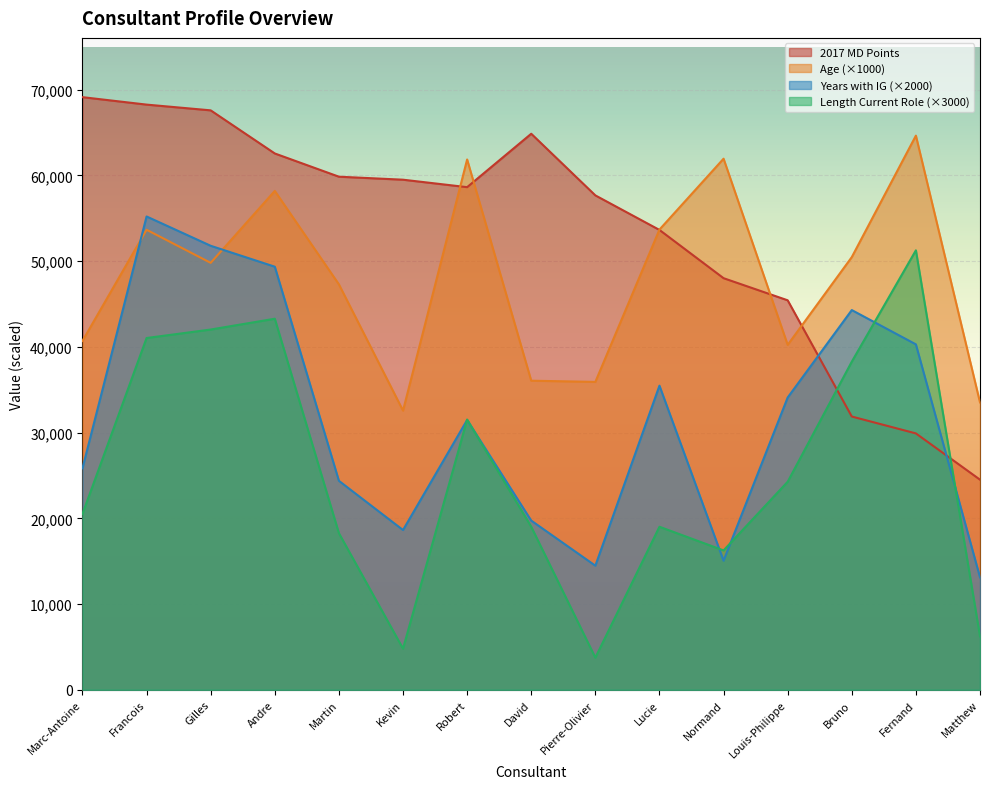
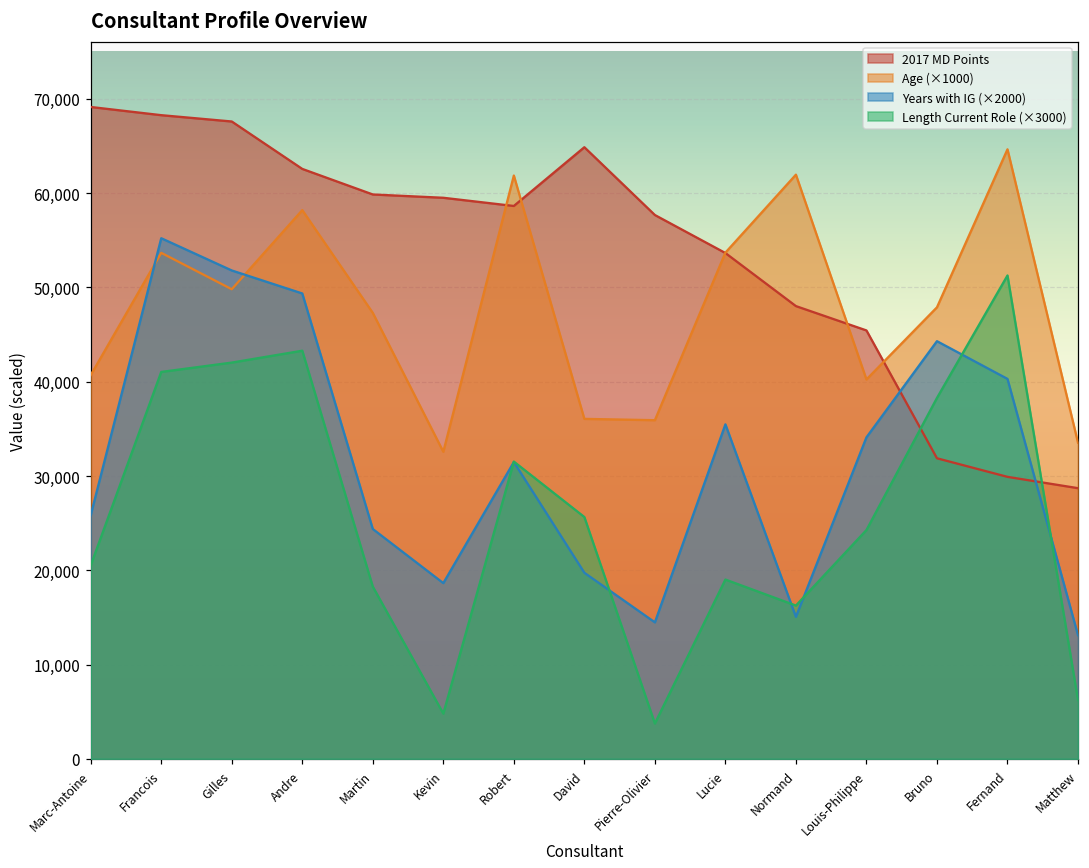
  {
    "2017 MD Points": {
      "Marc-Antoine": "69,000",
      "Francois": "68,000",
      "Gilles": "68,000",
      "Andre": "63,000",
      "Martin": "60,000",
      "Kevin": "60,000",
      "Robert": "59,000",
      "David": "65,000",
      "Pierre-Olivier": "58,000",
      "Normand": "48,000",
      "Louis-Philippe": "45,000",
      "Bruno": "32,000",
      "Fernand": "30,000",
-     "Matthew": "25,000"
+     "Matthew": "29,000"
    },
    "Age (×1000)": {
      "Marc-Antoine": "41,000",
      "Francois": "54,000",
      "Gilles": "50,000",
      "Andre": "58,000",
      "Martin": "47,000",
      "Kevin": "33,000",
      "Robert": "62,000",
      "David": "36,000",
      "Pierre-Olivier": "36,000",
      "Normand": "62,000",
      "Louis-Philippe": "40,000",
-     "Bruno": "50,000",
+     "Bruno": "48,000",
      "Fernand": "65,000",
      "Matthew": "34,000"
    },
    "Years with IG (×2000)": {
      "Marc-Antoine": "26,000",
      "Francois": "55,000",
      "Gilles": "52,000",
      "Andre": "49,000",
      "Martin": "24,000",
      "Kevin": "19,000",
      "David": "20,000",
      "Pierre-Olivier": "14,000",
      "Lucie": "35,000",
      "Normand": "15,000",
      "Louis-Philippe": "34,000",
      "Bruno": "44,000",
      "Fernand": "40,000",
      "Matthew": "13,000"
    },
    "Length Current Role (×3000)": {
      "Marc-Antoine": "21,000",
      "Francois": "41,000",
      "Gilles": "42,000",
      "Andre": "43,000",
      "Martin": "18,000",
      "Kevin": "5,000",
-     "David": "19,000",
+     "David": "26,000",
      "Pierre-Olivier": "4,000",
      "Lucie": "19,000",
      "Normand": "16,000",
      "Louis-Philippe": "24,000",
      "Bruno": "38,000",
      "Fernand": "51,000",
      "Matthew": "6,000"
    }
  }
